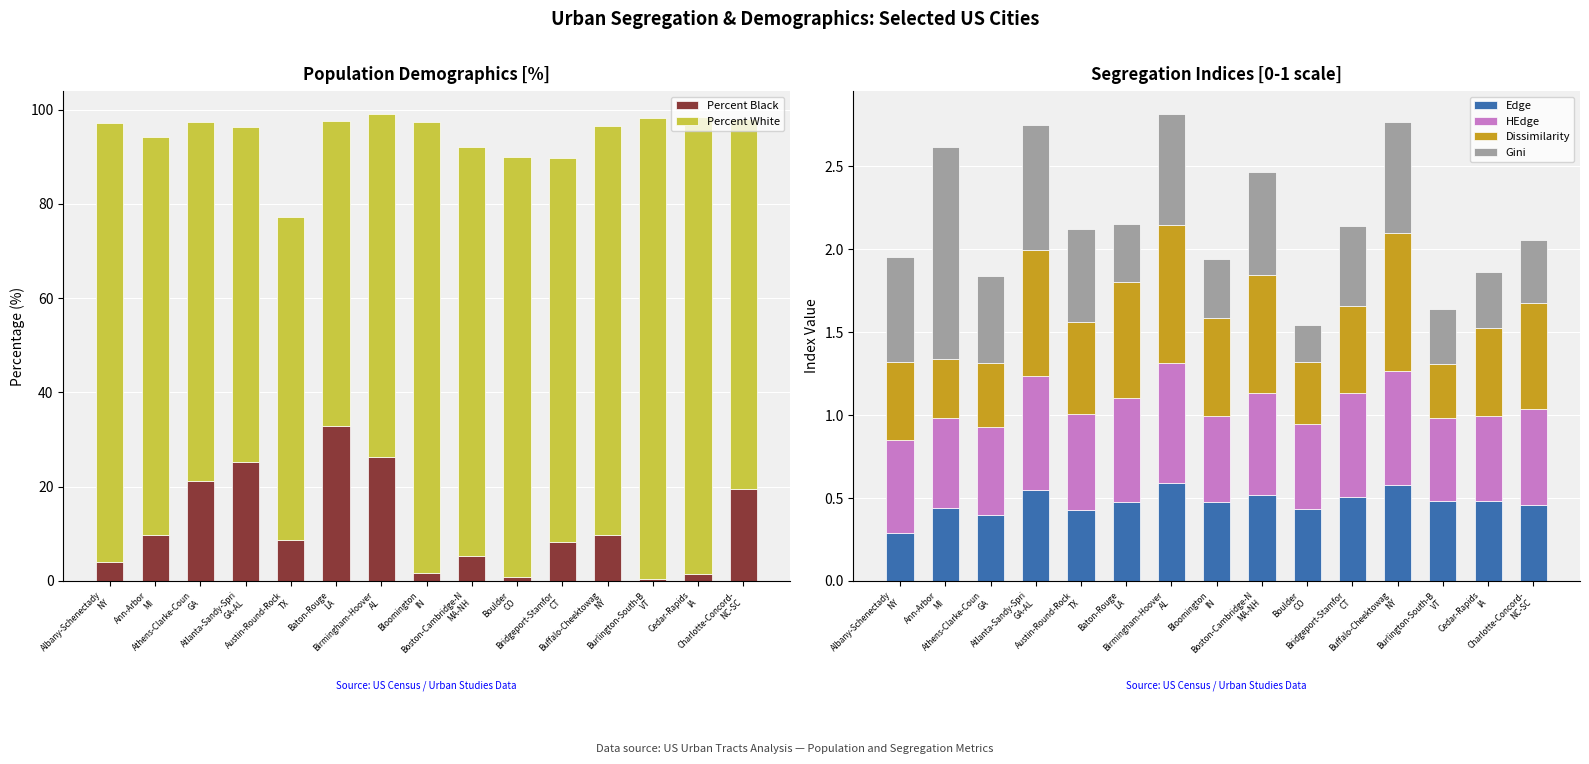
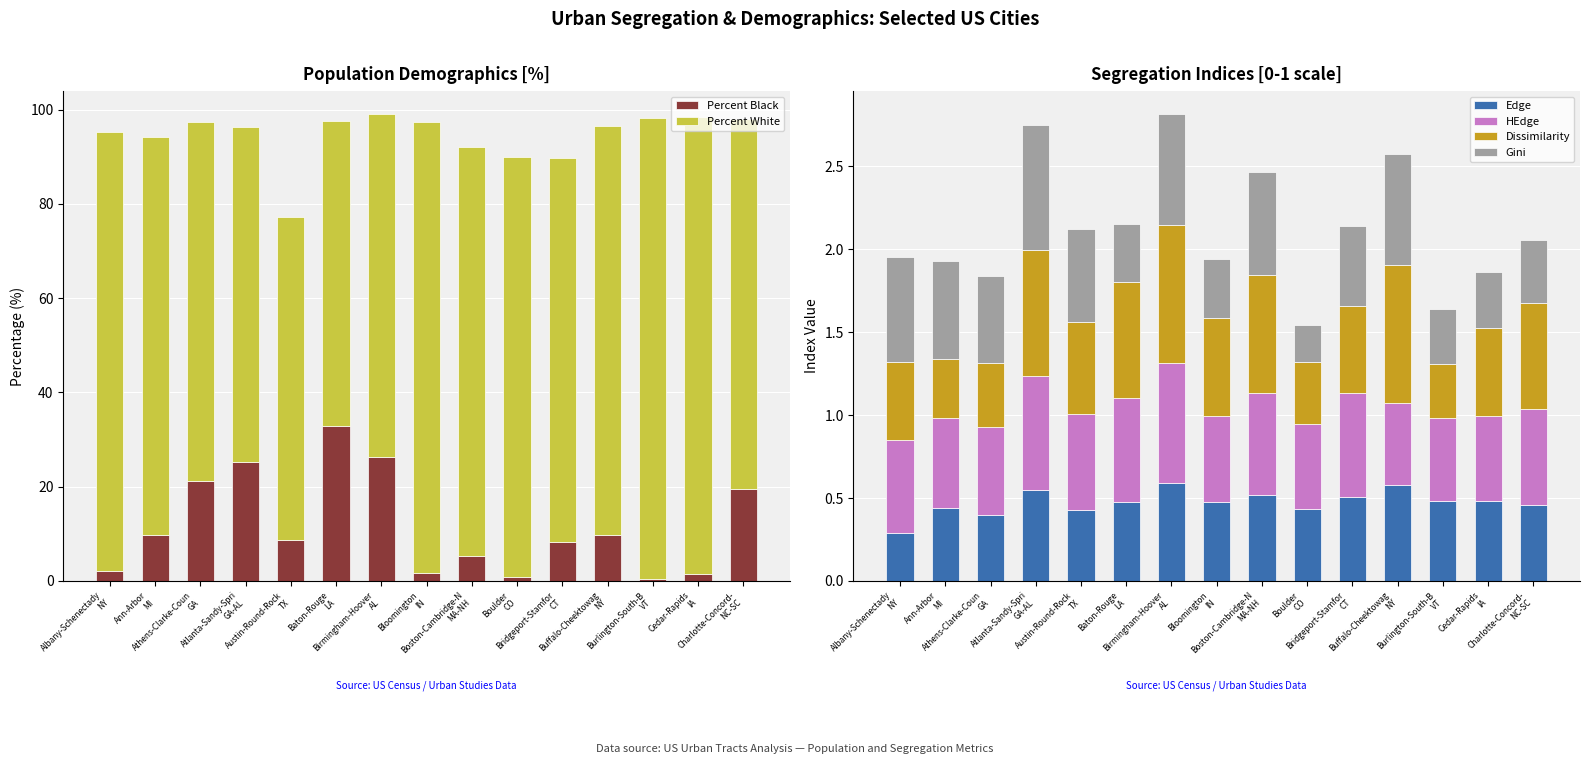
  {
    "Population Demographics [%]": {
      "Percent Black": {
-       "Albany-Schenectady NY": 4,
+       "Albany-Schenectady NY": 2,
        "Ann-Arbor MI": 10,
        "Athens-Clarke-Coun GA": 21,
        "Atlanta-Sandy-Spri GA-AL": 25,
        "Austin-Round-Rock TX": 9,
        "Baton-Rouge LA": 33,
        "Birmingham-Hoover AL": 26,
        "Bloomington IN": 2,
        "Boston-Cambridge-N MA-NH": 5,
        "Boulder CO": 1,
        "Bridgeport-Stamfor CT": 8,
        "Buffalo-Cheektowag NY": 10,
        "Cedar-Rapids IA": 1,
        "Charlotte-Concord- NC-SC": 20
      },
      "Percent White": {
        "Albany-Schenectady NY": 93,
        "Ann-Arbor MI": 84,
        "Athens-Clarke-Coun GA": 76,
        "Atlanta-Sandy-Spri GA-AL": 71,
        "Austin-Round-Rock TX": 68,
        "Baton-Rouge LA": 65,
        "Birmingham-Hoover AL": 73,
        "Bloomington IN": 96,
        "Boston-Cambridge-N MA-NH": 87,
        "Boulder CO": 89,
        "Bridgeport-Stamfor CT": 81,
        "Buffalo-Cheektowag NY": 87,
        "Burlington-South-B VT": 98
      }
    },
    "Segregation Indices [0-1 scale]": {
      "Edge": {
        "Albany-Schenectady NY": 0.29,
        "Ann-Arbor MI": 0.44,
        "Athens-Clarke-Coun GA": 0.40,
        "Atlanta-Sandy-Spri GA-AL": 0.55,
        "Austin-Round-Rock TX": 0.43,
        "Baton-Rouge LA": 0.47,
        "Birmingham-Hoover AL": 0.59,
        "Bloomington IN": 0.48,
        "Boston-Cambridge-N MA-NH": 0.52,
        "Boulder CO": 0.44,
        "Bridgeport-Stamfor CT": 0.51,
        "Buffalo-Cheektowag NY": 0.58,
        "Burlington-South-B VT": 0.48,
        "Cedar-Rapids IA": 0.48,
        "Charlotte-Concord- NC-SC": 0.46
      },
      "HEdge": {
        "Albany-Schenectady NY": 0.56,
        "Ann-Arbor MI": 0.54,
        "Athens-Clarke-Coun GA": 0.53,
        "Atlanta-Sandy-Spri GA-AL": 0.69,
        "Austin-Round-Rock TX": 0.58,
        "Baton-Rouge LA": 0.63,
        "Birmingham-Hoover AL": 0.73,
        "Bloomington IN": 0.52,
        "Boston-Cambridge-N MA-NH": 0.62,
        "Boulder CO": 0.51,
        "Bridgeport-Stamfor CT": 0.63,
-       "Buffalo-Cheektowag NY": 0.69,
+       "Buffalo-Cheektowag NY": 0.50,
        "Burlington-South-B VT": 0.50,
        "Cedar-Rapids IA": 0.51,
        "Charlotte-Concord- NC-SC": 0.58
      },
      "Dissimilarity": {
        "Albany-Schenectady NY": 0.48,
        "Ann-Arbor MI": 0.36,
        "Athens-Clarke-Coun GA": 0.39,
        "Atlanta-Sandy-Spri GA-AL": 0.76,
        "Austin-Round-Rock TX": 0.56,
        "Baton-Rouge LA": 0.70,
        "Birmingham-Hoover AL": 0.83,
        "Bloomington IN": 0.59,
        "Boston-Cambridge-N MA-NH": 0.71,
        "Boulder CO": 0.37,
        "Bridgeport-Stamfor CT": 0.53,
        "Buffalo-Cheektowag NY": 0.83,
        "Burlington-South-B VT": 0.32,
        "Cedar-Rapids IA": 0.53,
        "Charlotte-Concord- NC-SC": 0.64
      },
      "Gini": {
        "Albany-Schenectady NY": 0.63,
-       "Ann-Arbor MI": 1.27,
+       "Ann-Arbor MI": 0.59,
        "Athens-Clarke-Coun GA": 0.52,
        "Atlanta-Sandy-Spri GA-AL": 0.76,
        "Austin-Round-Rock TX": 0.56,
        "Baton-Rouge LA": 0.35,
        "Birmingham-Hoover AL": 0.67,
        "Bloomington IN": 0.36,
        "Boston-Cambridge-N MA-NH": 0.62,
        "Boulder CO": 0.22,
        "Bridgeport-Stamfor CT": 0.48,
        "Buffalo-Cheektowag NY": 0.67,
        "Burlington-South-B VT": 0.34,
        "Cedar-Rapids IA": 0.34,
        "Charlotte-Concord- NC-SC": 0.38
      }
    }
  }
